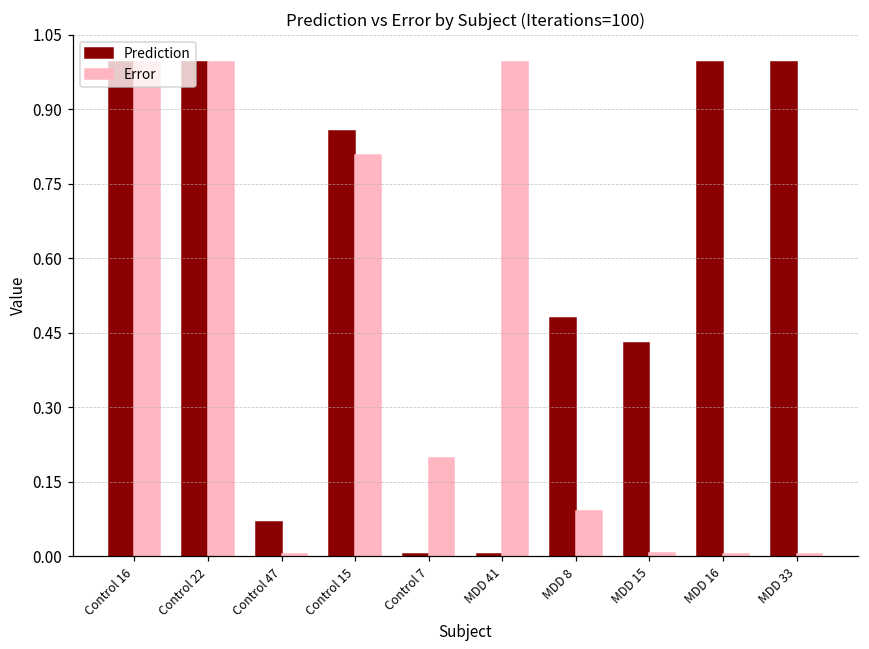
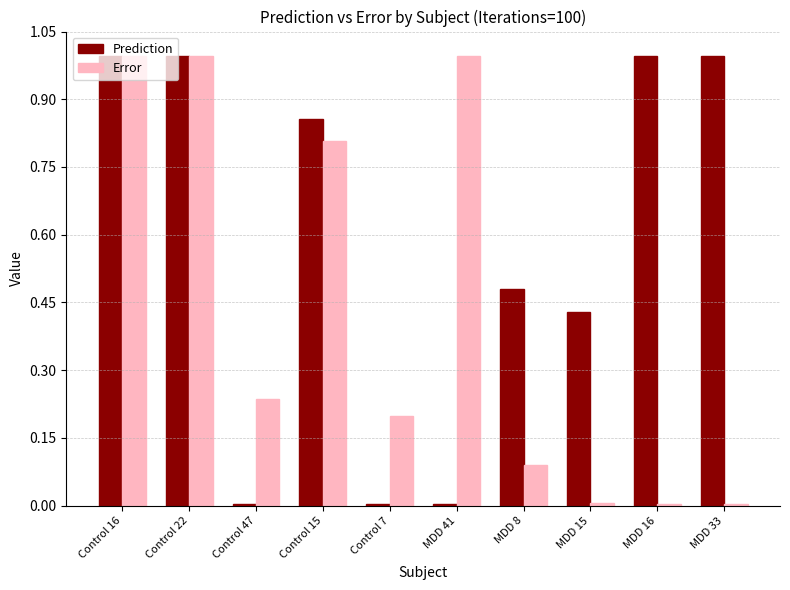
  {
    "Prediction": {
-     "Control 47": 0.07,
+     "Control 47": 0.00,
      "Control 15": 0.86,
      "MDD 8": 0.48,
      "MDD 15": 0.43,
      "MDD 16": 1.00,
      "MDD 33": 1.00
    },
    "Error": {
      "Control 22": 1.00,
-     "Control 47": 0.00,
+     "Control 47": 0.24,
      "Control 15": 0.81,
      "Control 7": 0.20,
      "MDD 41": 1.00,
      "MDD 8": 0.09,
      "MDD 15": 0.01
    }
  }
